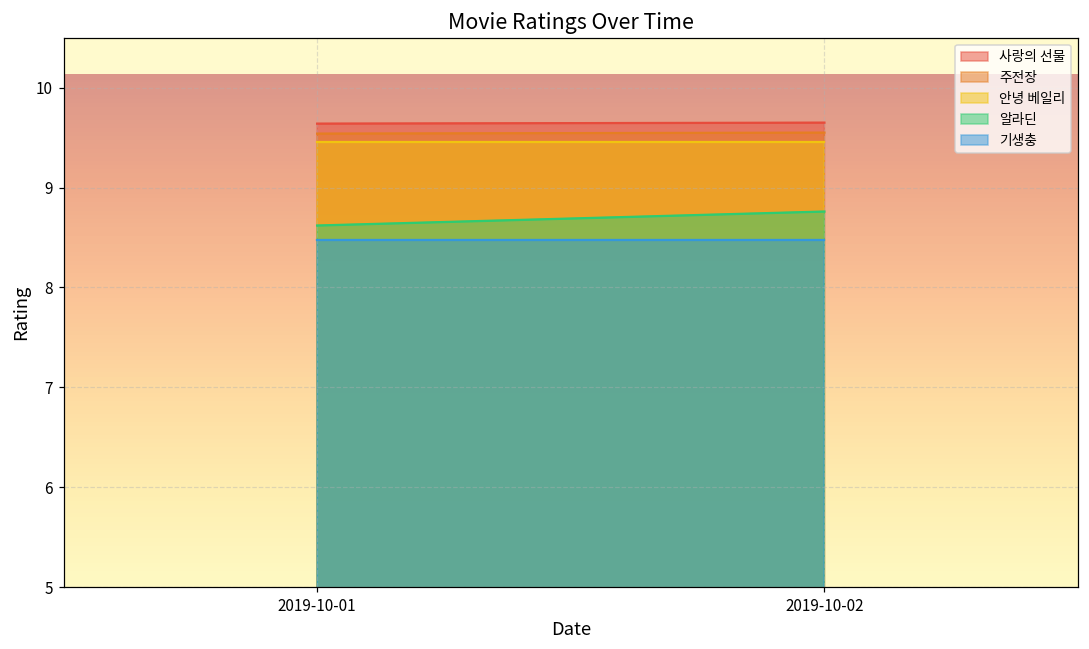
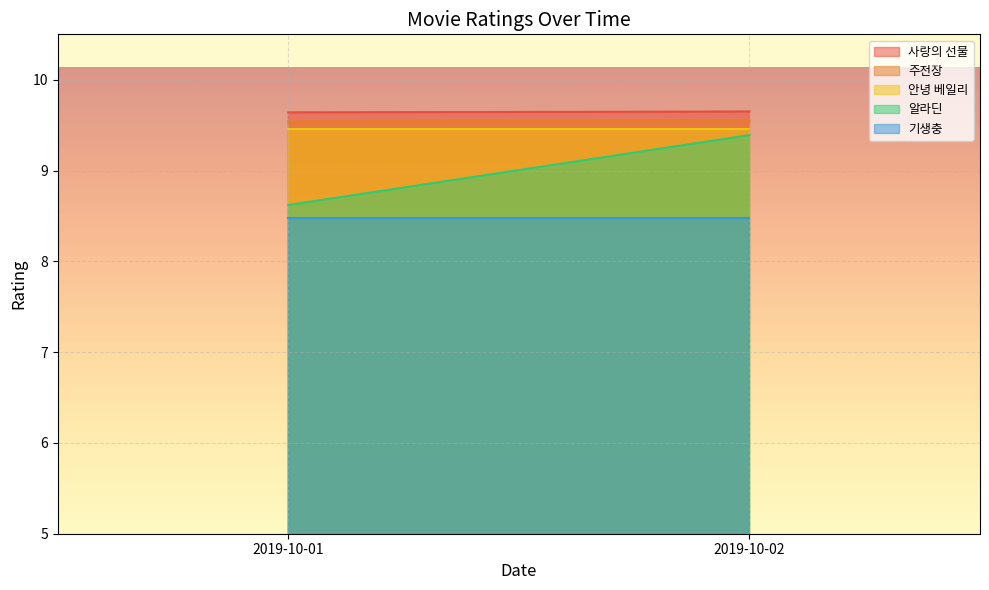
  {
    "알라딘": {
      "2019-10-01": 8.6,
-     "2019-10-02": 8.8
+     "2019-10-02": 9.4
    },
    "기생충": {
      "2019-10-01": 8.5,
      "2019-10-02": 8.5
    }
  }
